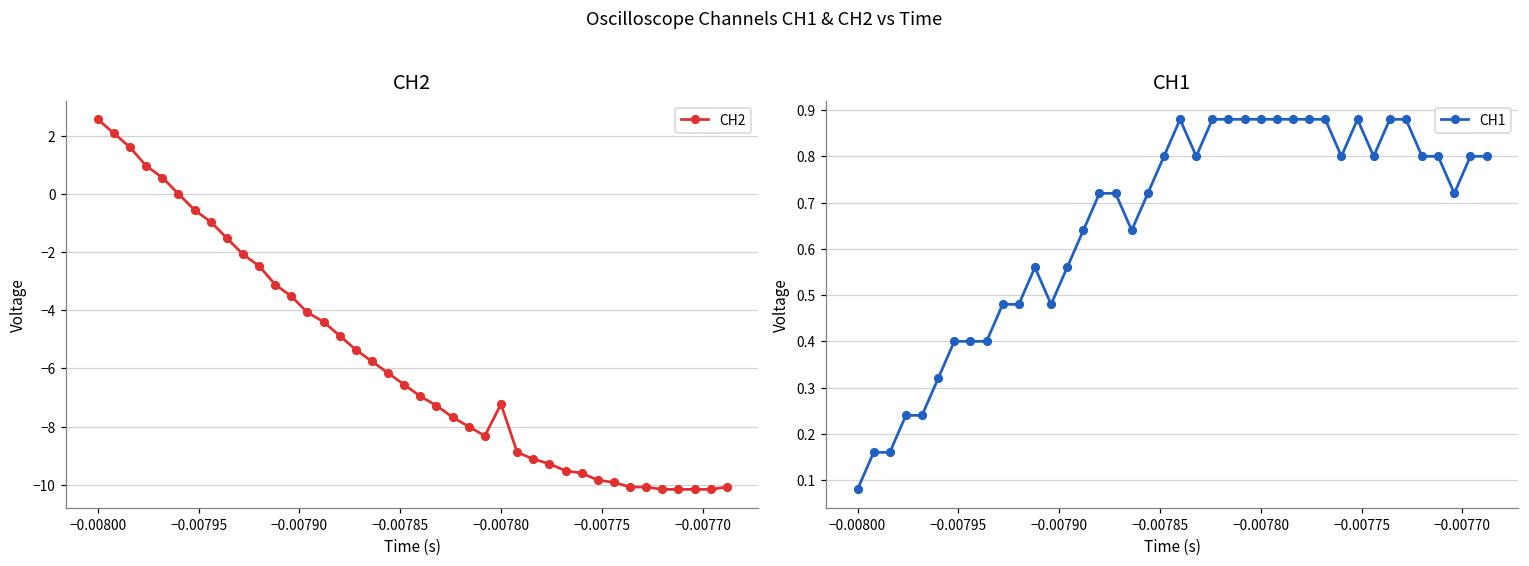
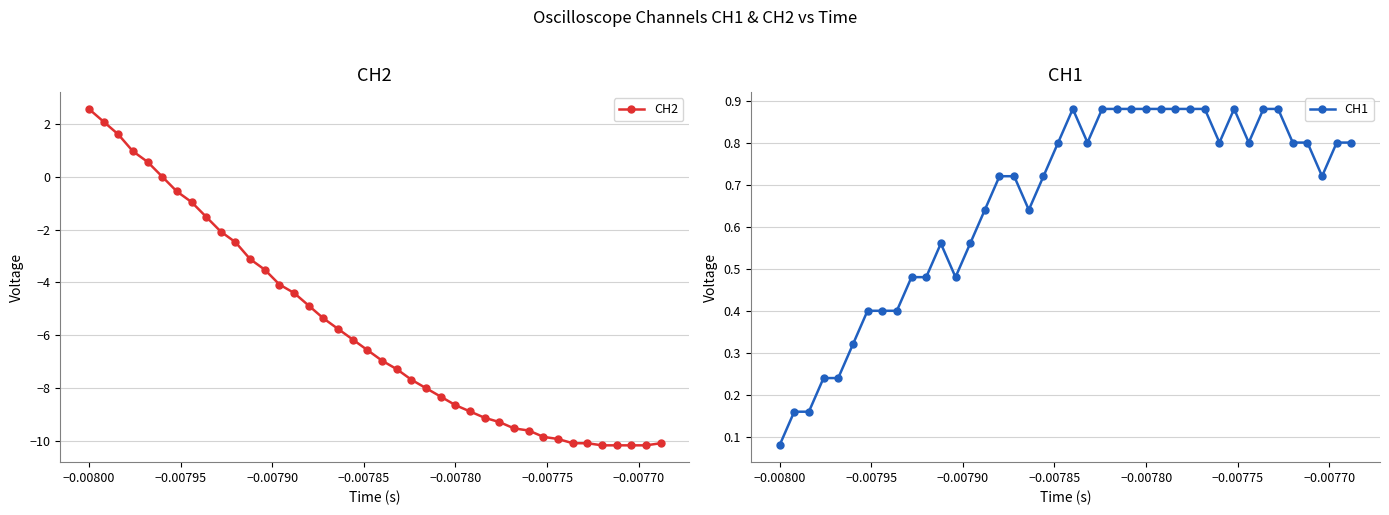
  {
    "CH2": {
      "−0.00800": 2.6,
-     "−0.00780": -7.2
+     "−0.00780": -8.6
    },
    "CH1": {
      "−0.00800": 0.08,
      "−0.00780": 0.88
    }
  }
